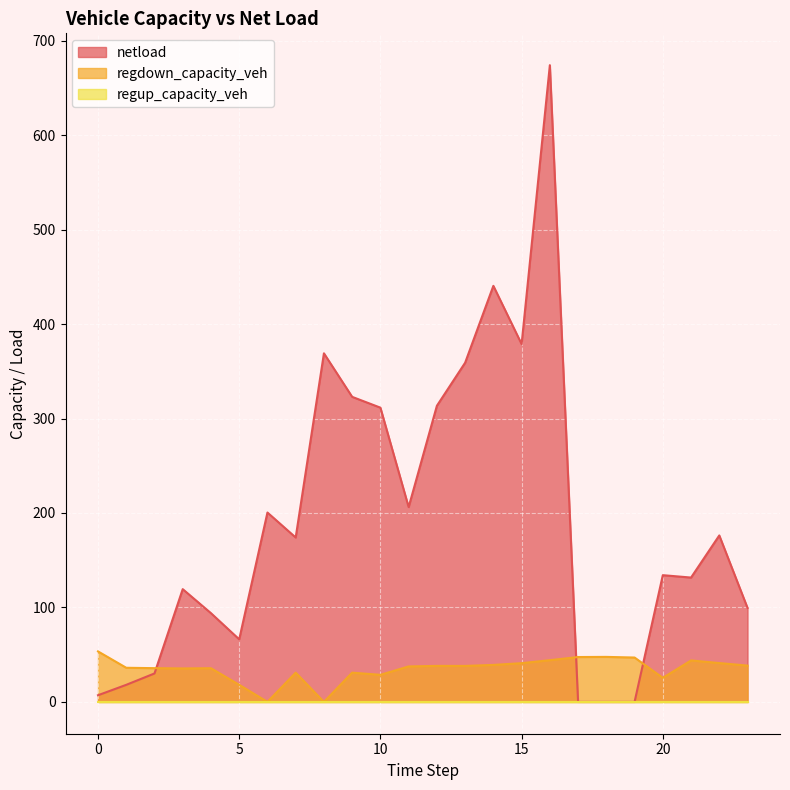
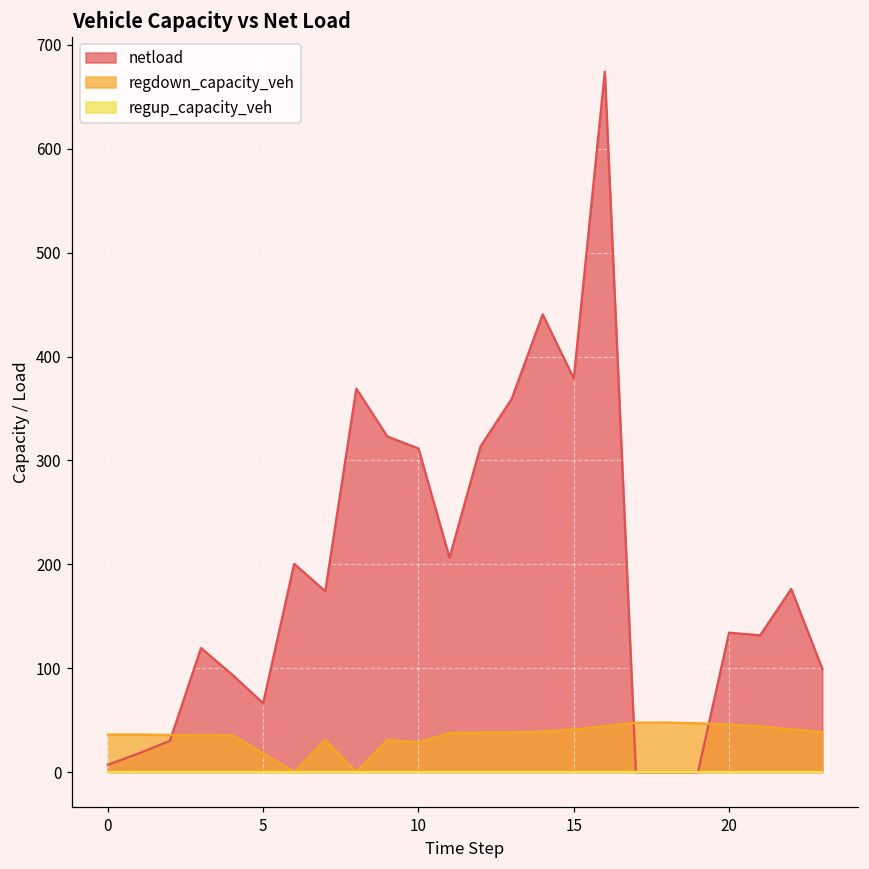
  {
    "netload": {
      "0": 10,
      "5": 70,
      "10": 310,
      "15": 380,
      "20": 130
    },
    "regdown_capacity_veh": {
-     "0": 50,
+     "0": 40,
      "5": 20,
      "10": 30,
      "15": 40,
-     "20": 30
+     "20": 50
    },
    "regup_capacity_veh": {
      "0": 0,
      "5": 0,
      "10": 0,
      "15": 0,
      "20": 0
    }
  }
